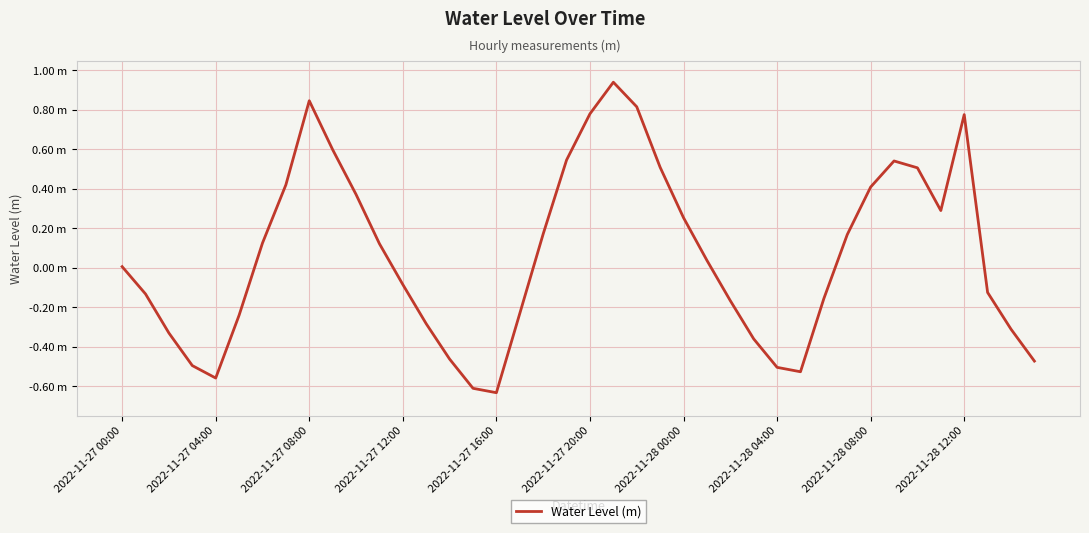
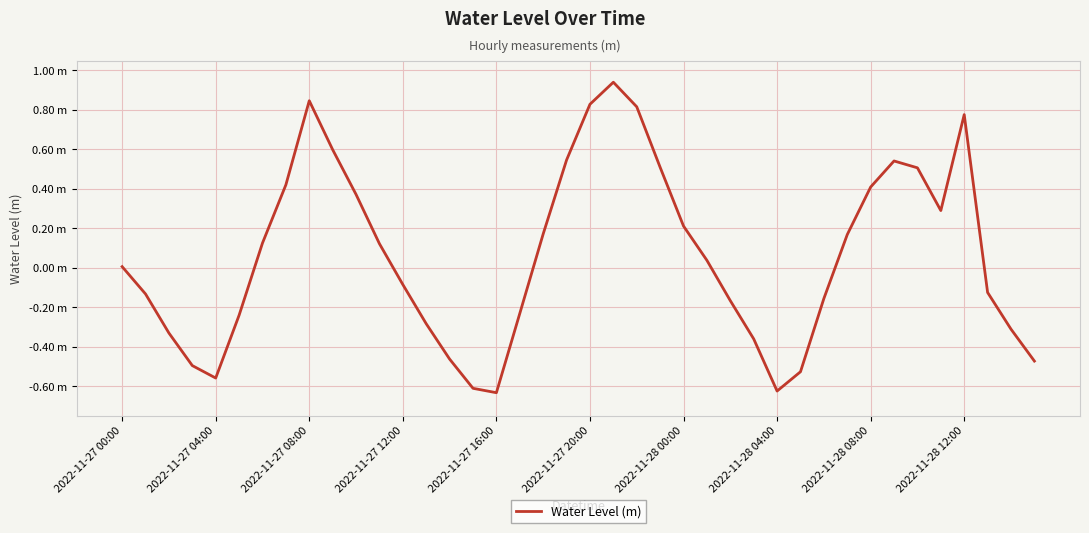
  {
    "2022-11-27 00:00": "0.01 m",
    "2022-11-27 04:00": "-0.56 m",
    "2022-11-27 08:00": "0.85 m",
    "2022-11-27 12:00": "-0.09 m",
    "2022-11-27 16:00": "-0.63 m",
-   "2022-11-27 20:00": "0.78 m",
-   "2022-11-28 00:00": "0.25 m",
-   "2022-11-28 04:00": "-0.51 m",
+   "2022-11-27 20:00": "0.83 m",
+   "2022-11-28 00:00": "0.21 m",
+   "2022-11-28 04:00": "-0.63 m",
    "2022-11-28 08:00": "0.41 m",
    "2022-11-28 12:00": "0.78 m"
  }
